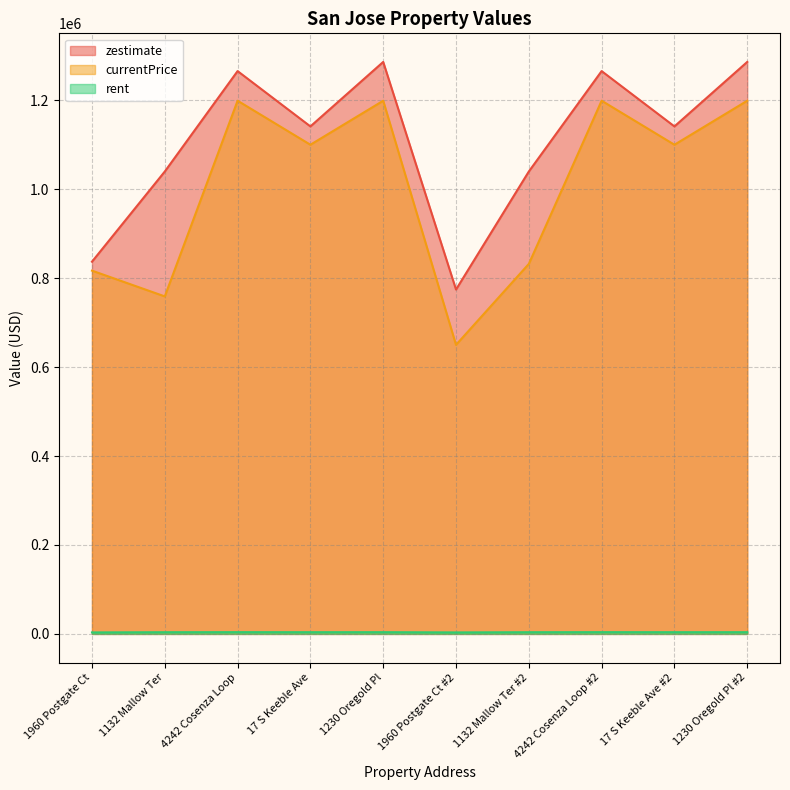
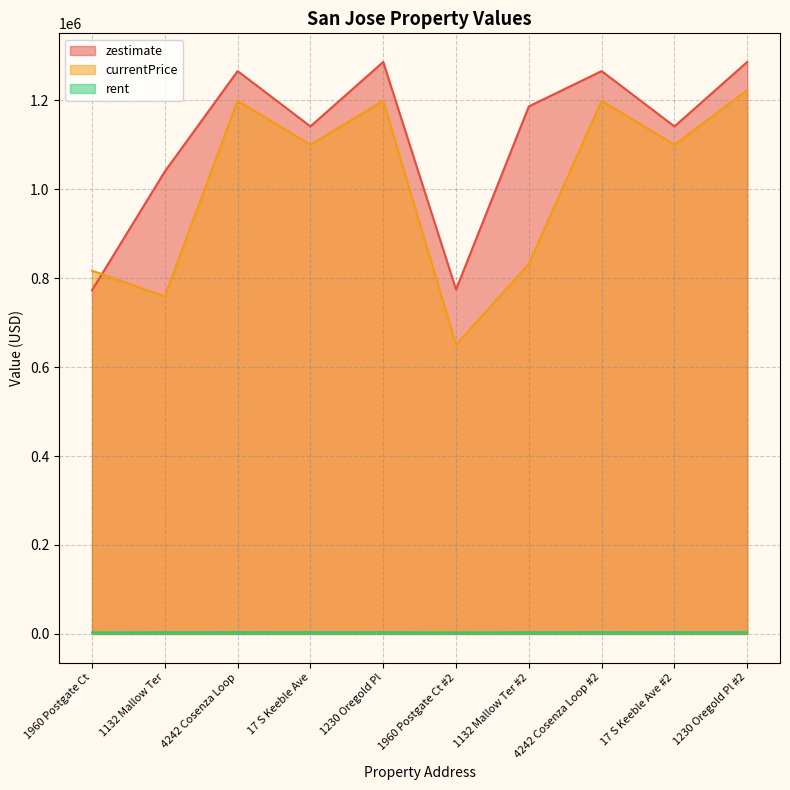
  {
    "zestimate": {
-     "1960 Postgate Ct": 840000,
+     "1960 Postgate Ct": 770000,
      "1132 Mallow Ter": 1040000,
      "4242 Cosenza Loop": 1270000,
      "17 S Keeble Ave": 1140000,
      "1230 Oregold Pl": 1290000,
      "1960 Postgate Ct #2": 770000,
-     "1132 Mallow Ter #2": 1040000,
+     "1132 Mallow Ter #2": 1190000,
      "4242 Cosenza Loop #2": 1270000,
      "17 S Keeble Ave #2": 1140000,
      "1230 Oregold Pl #2": 1290000
    },
    "currentPrice": {
      "1960 Postgate Ct": 820000,
      "1132 Mallow Ter": 760000,
      "4242 Cosenza Loop": 1200000,
      "17 S Keeble Ave": 1100000,
      "1230 Oregold Pl": 1200000,
      "1960 Postgate Ct #2": 650000,
      "1132 Mallow Ter #2": 830000,
      "4242 Cosenza Loop #2": 1200000,
      "17 S Keeble Ave #2": 1100000,
-     "1230 Oregold Pl #2": 1200000
+     "1230 Oregold Pl #2": 1220000
    },
    "rent": {
      "1960 Postgate Ct": 0,
      "1132 Mallow Ter": 0,
      "4242 Cosenza Loop": 0,
      "17 S Keeble Ave": 0,
      "1230 Oregold Pl": 0,
      "1960 Postgate Ct #2": 0,
      "1132 Mallow Ter #2": 0,
      "4242 Cosenza Loop #2": 0,
      "17 S Keeble Ave #2": 0,
      "1230 Oregold Pl #2": 0
    }
  }
